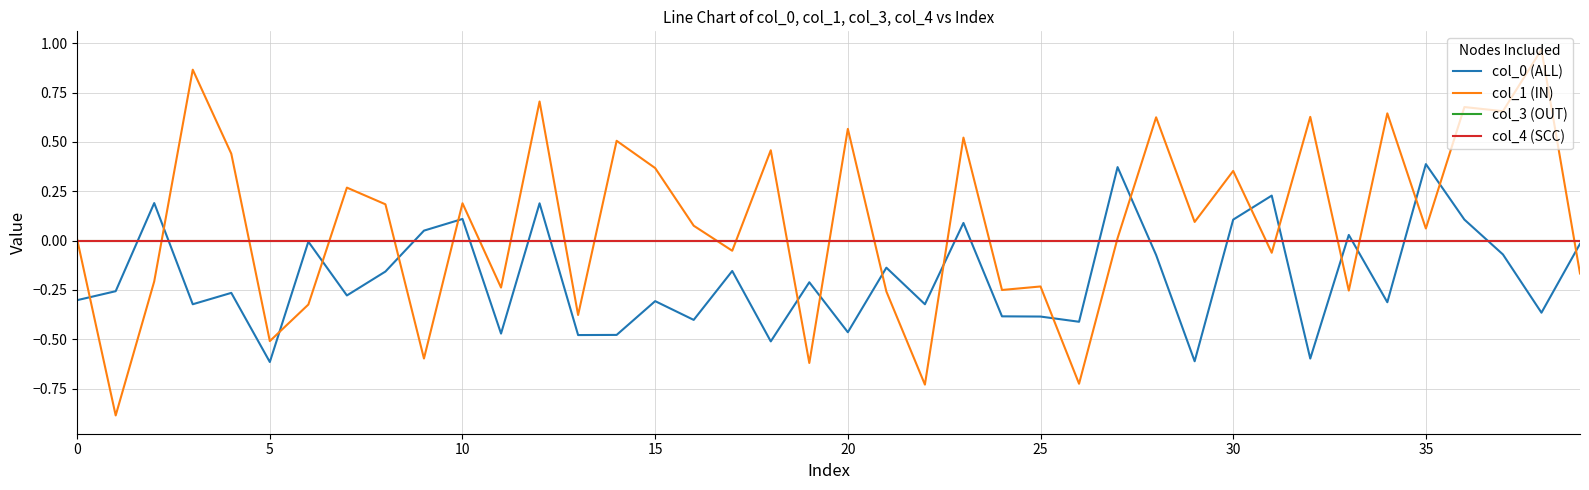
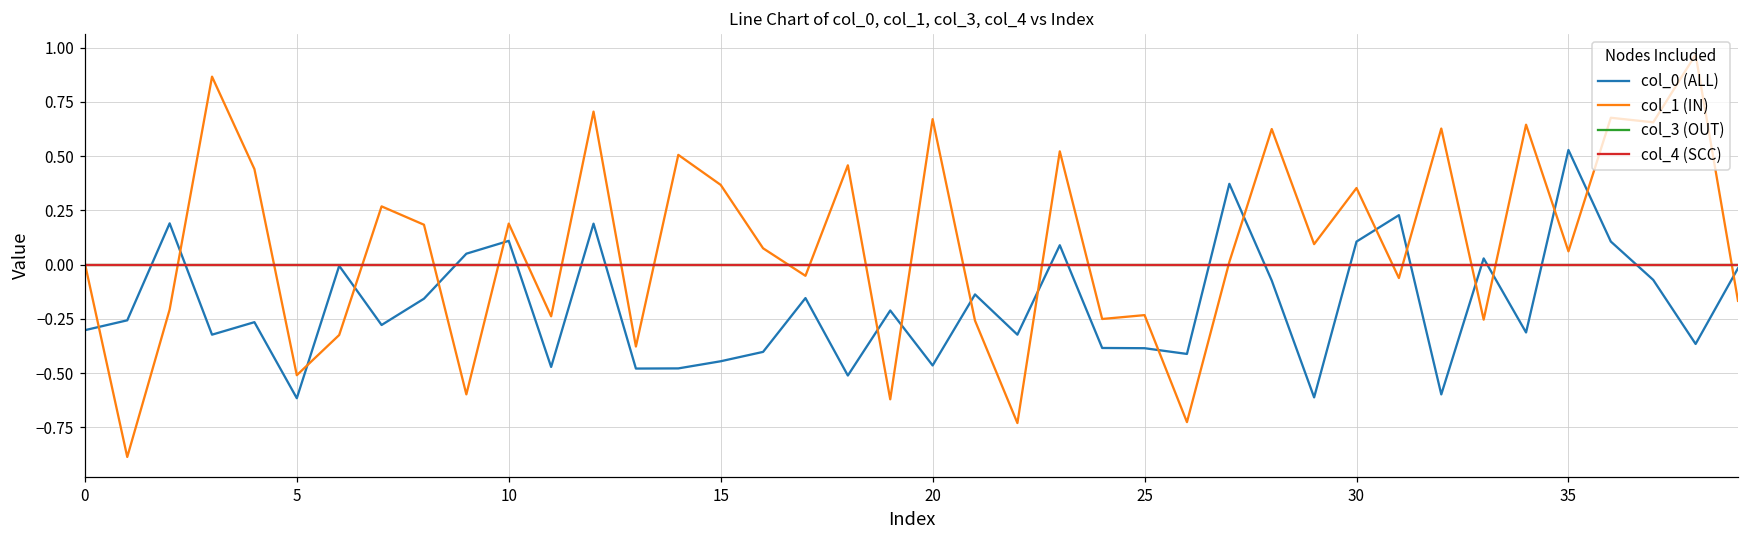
  {
    "col_0 (ALL)": {
      "0": -0.30,
      "5": -0.62,
      "10": 0.11,
-     "15": -0.31,
+     "15": -0.45,
      "20": -0.46,
      "25": -0.38,
      "30": 0.11,
-     "35": 0.39
+     "35": 0.53
    },
    "col_1 (IN)": {
      "5": -0.51,
      "10": 0.19,
      "15": 0.37,
-     "20": 0.57,
+     "20": 0.67,
      "25": -0.23,
      "30": 0.35,
      "35": 0.06
    },
    "col_4 (SCC)": {
      "5": 0.00,
      "10": 0.00,
      "15": 0.00,
      "20": 0.00,
      "25": 0.00,
      "30": 0.00,
      "35": 0.00
    }
  }
